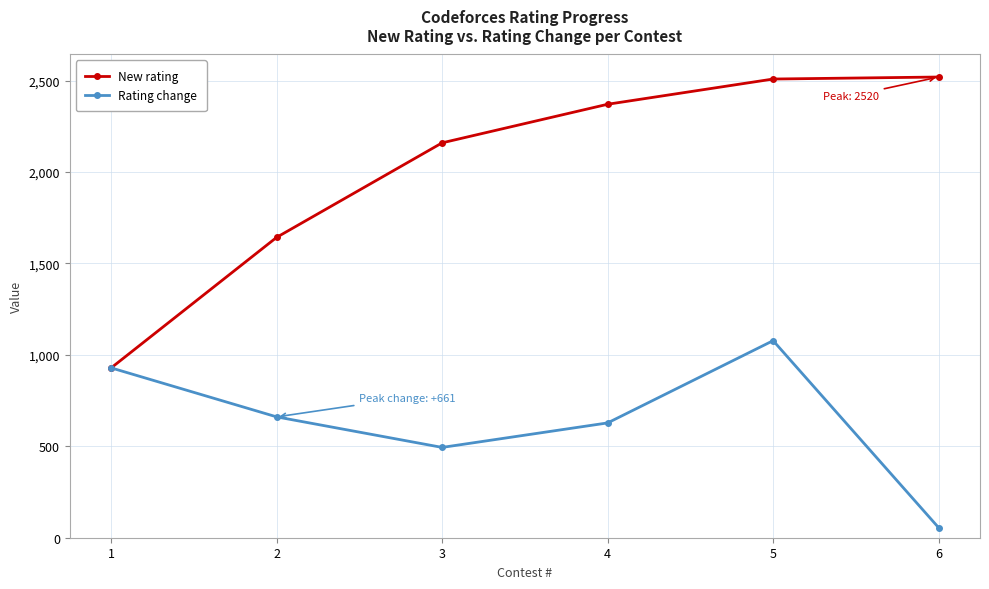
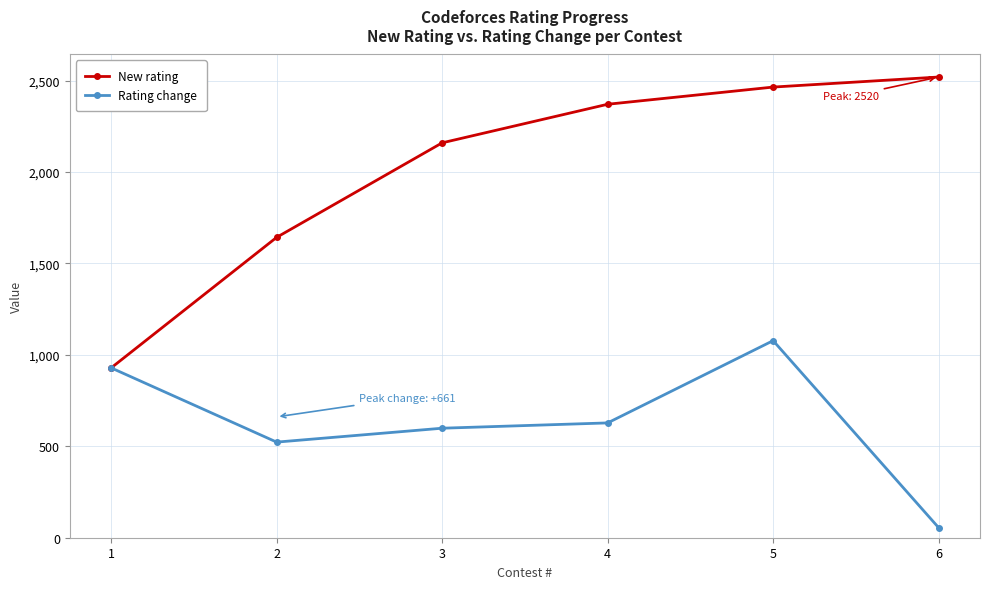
  {
    "New rating": {
      "2": "1,640",
      "3": "2,160",
      "4": "2,370",
-     "5": "2,510"
+     "5": "2,470"
    },
    "Rating change": {
-     "2": "660",
-     "3": "490",
+     "2": "520",
+     "3": "600",
      "4": "630",
      "5": "1,080",
      "6": "60"
    }
  }
